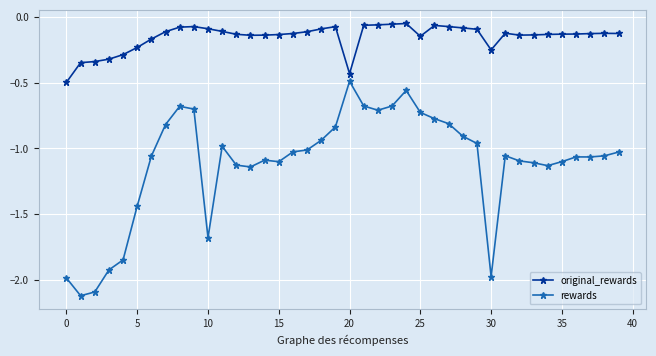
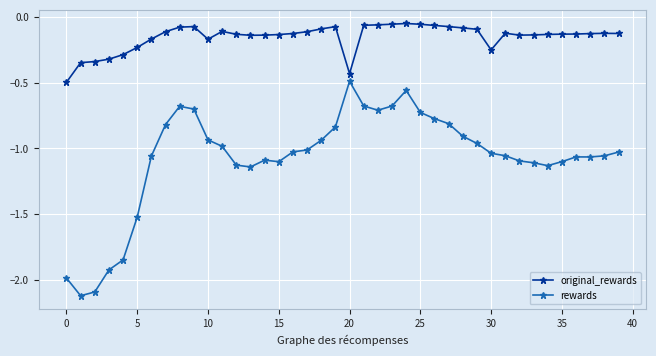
  {
    "original_rewards": {
      "0": -0.50,
      "5": -0.23,
-     "10": -0.09,
+     "10": -0.17,
      "15": -0.14,
      "20": -0.43,
-     "25": -0.15,
+     "25": -0.06,
      "30": -0.25,
      "35": -0.13
    },
    "rewards": {
      "0": -1.98,
-     "5": -1.44,
-     "10": -1.68,
+     "5": -1.52,
+     "10": -0.94,
      "15": -1.10,
      "20": -0.49,
      "25": -0.73,
-     "30": -1.97,
+     "30": -1.04,
      "35": -1.10
    }
  }
